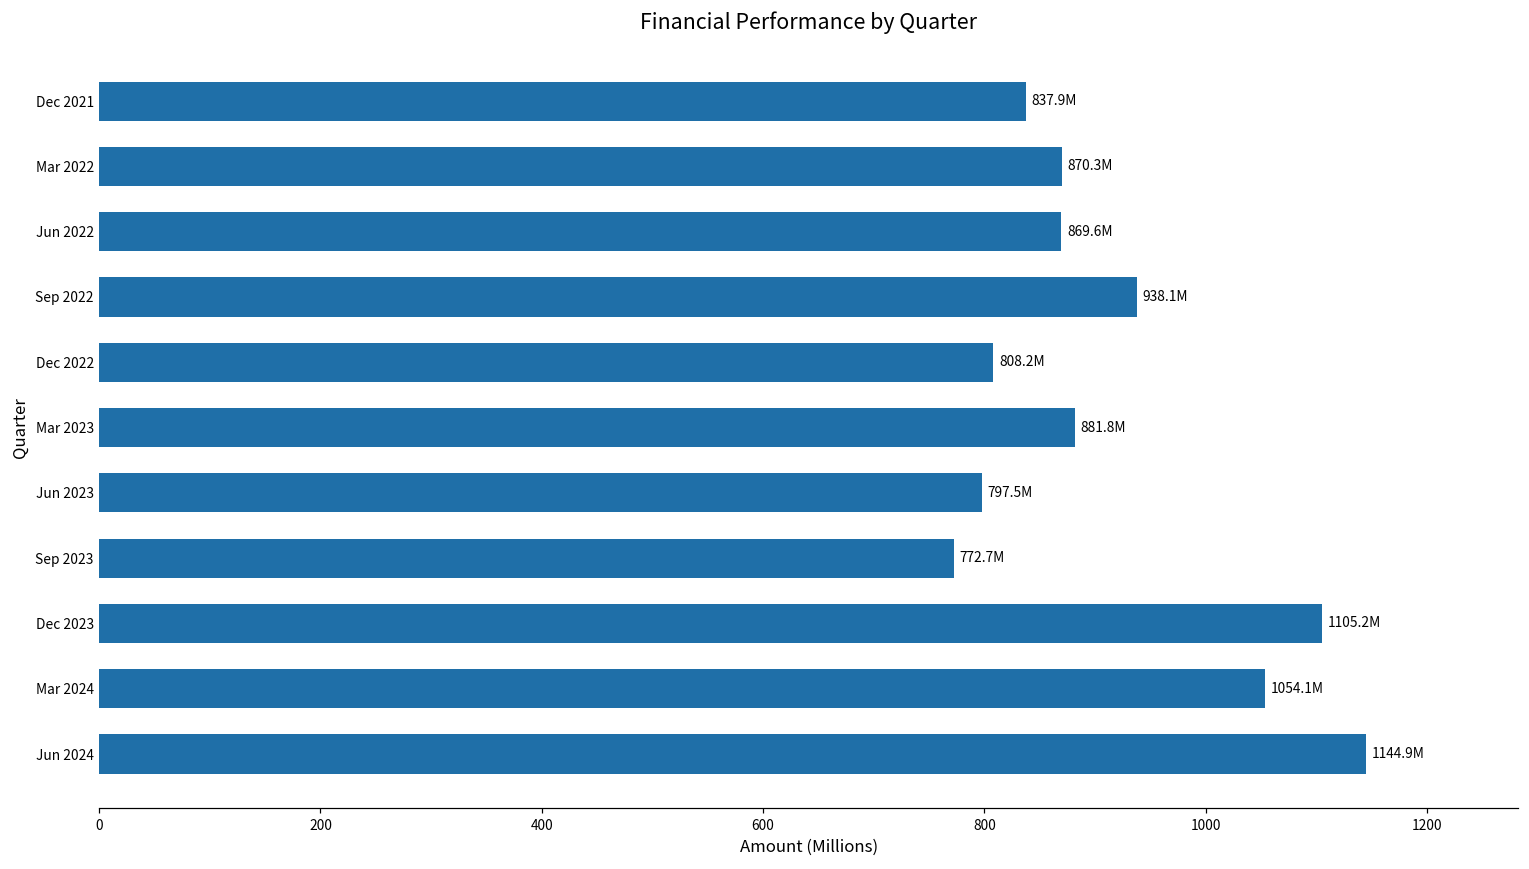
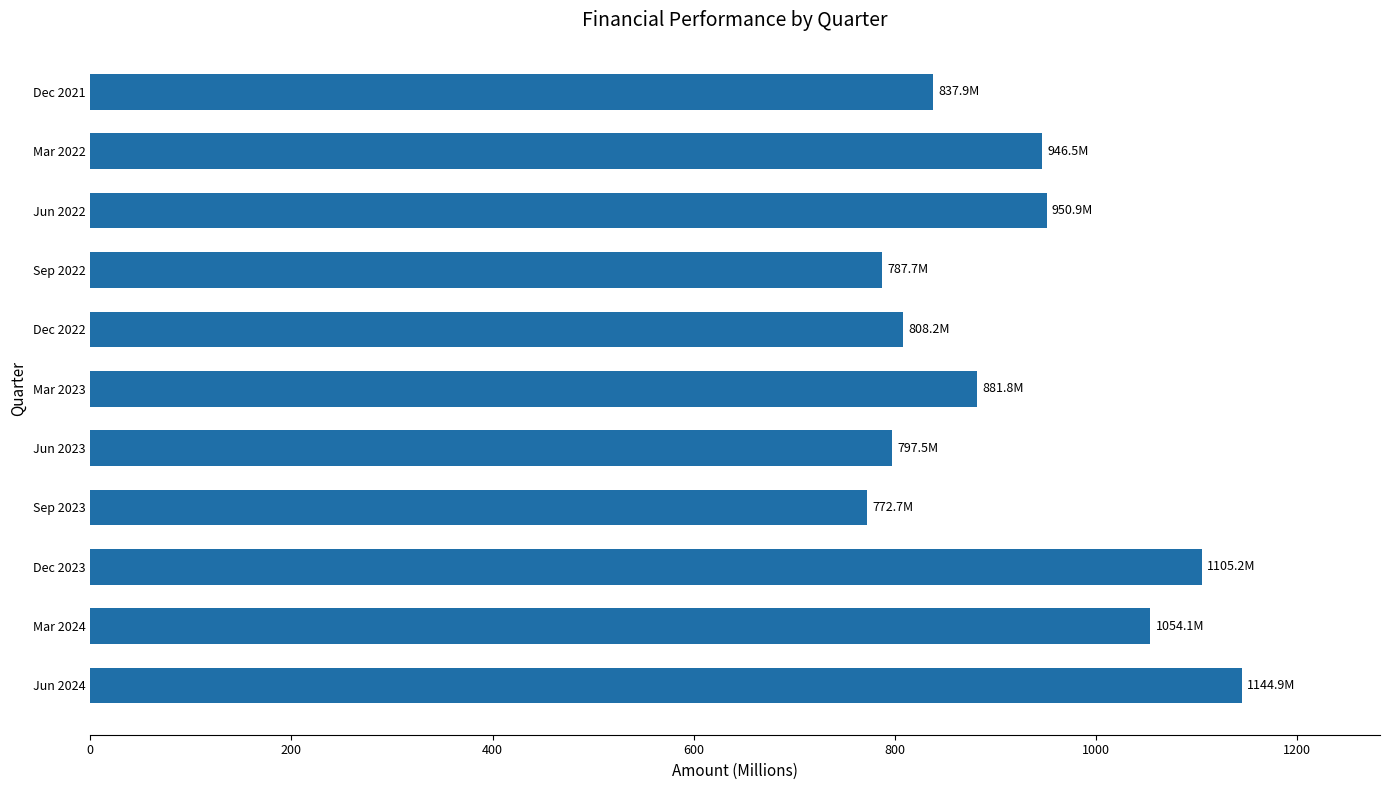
  {
    "Dec 2021": "837.9M",
-   "Mar 2022": "870.3M",
-   "Jun 2022": "869.6M",
-   "Sep 2022": "938.1M",
+   "Mar 2022": "946.5M",
+   "Jun 2022": "950.9M",
+   "Sep 2022": "787.7M",
    "Dec 2022": "808.2M",
    "Mar 2023": "881.8M",
    "Jun 2023": "797.5M",
    "Sep 2023": "772.7M",
    "Dec 2023": "1105.2M",
    "Mar 2024": "1054.1M",
    "Jun 2024": "1144.9M"
  }
